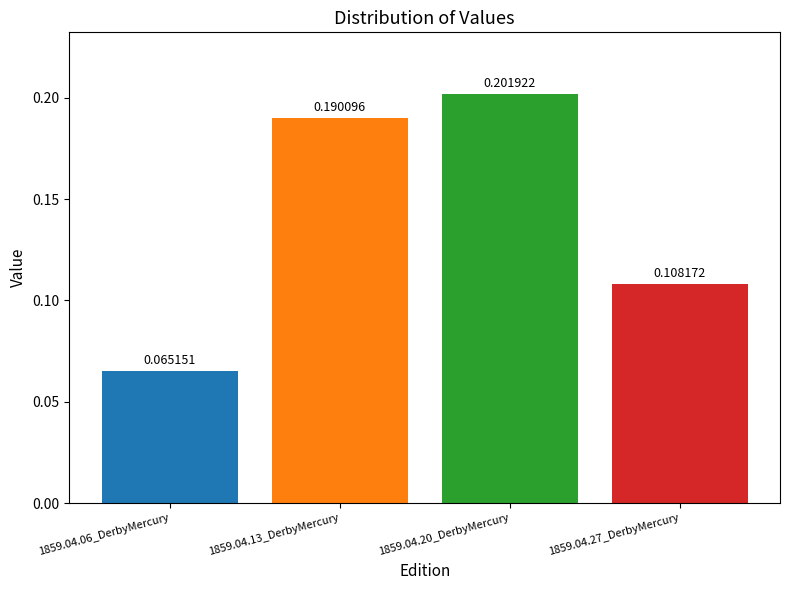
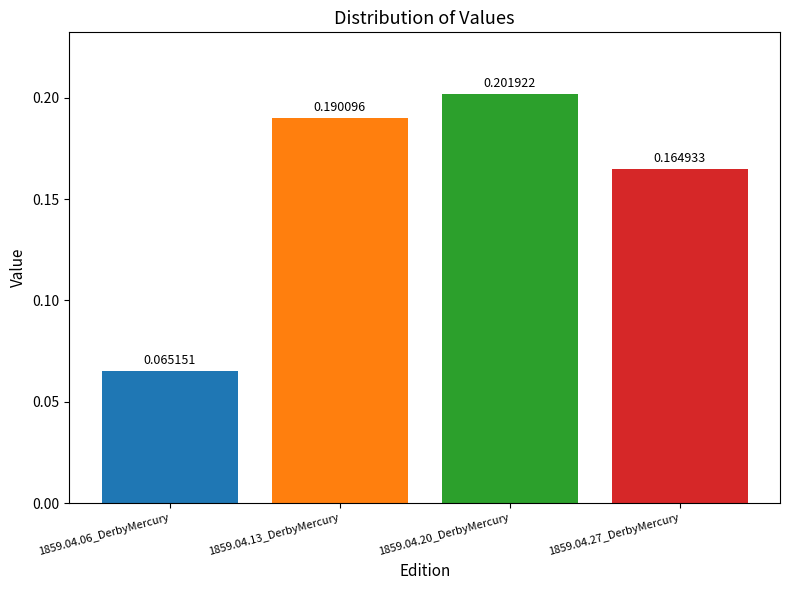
  {
    "1859.04.06_DerbyMercury": 0.065151,
    "1859.04.13_DerbyMercury": 0.190096,
    "1859.04.20_DerbyMercury": 0.201922,
-   "1859.04.27_DerbyMercury": 0.108172
+   "1859.04.27_DerbyMercury": 0.164933
  }
